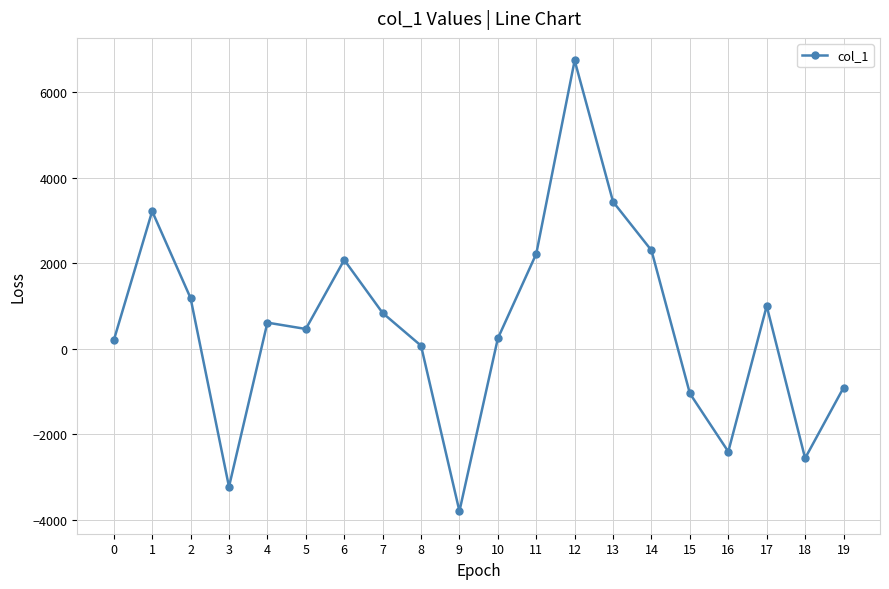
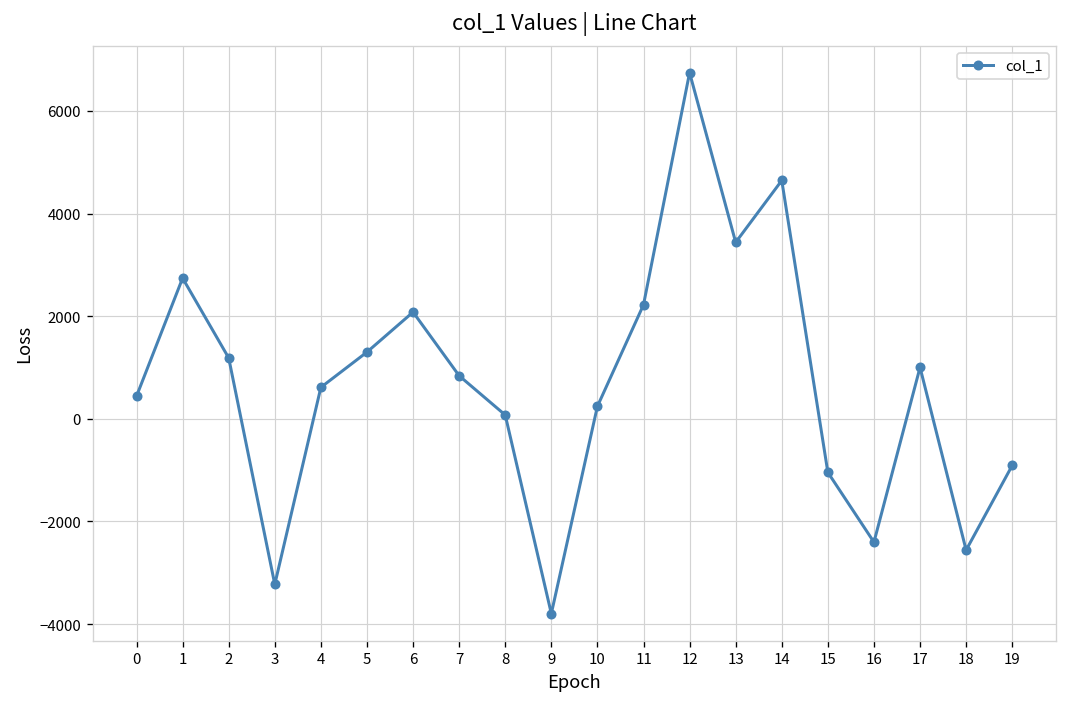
  {
-   "0": 200,
-   "1": 3200,
+   "0": 400,
+   "1": 2700,
    "2": 1200,
    "3": -3200,
    "4": 600,
-   "5": 500,
+   "5": 1300,
    "6": 2100,
    "7": 800,
    "8": 100,
    "9": -3800,
    "10": 200,
    "11": 2200,
    "12": 6700,
    "13": 3400,
-   "14": 2300,
+   "14": 4600,
    "15": -1000,
    "16": -2400,
    "17": 1000,
    "18": -2600,
    "19": -900
  }
